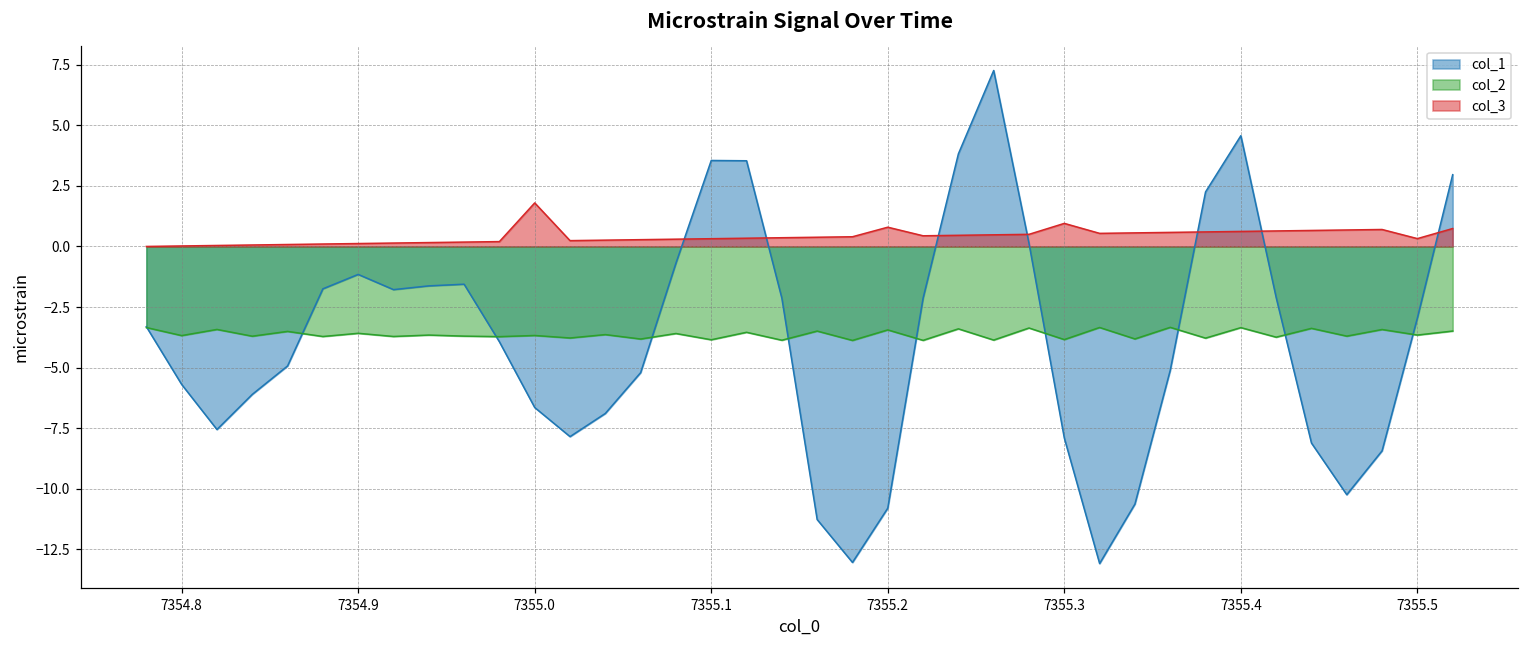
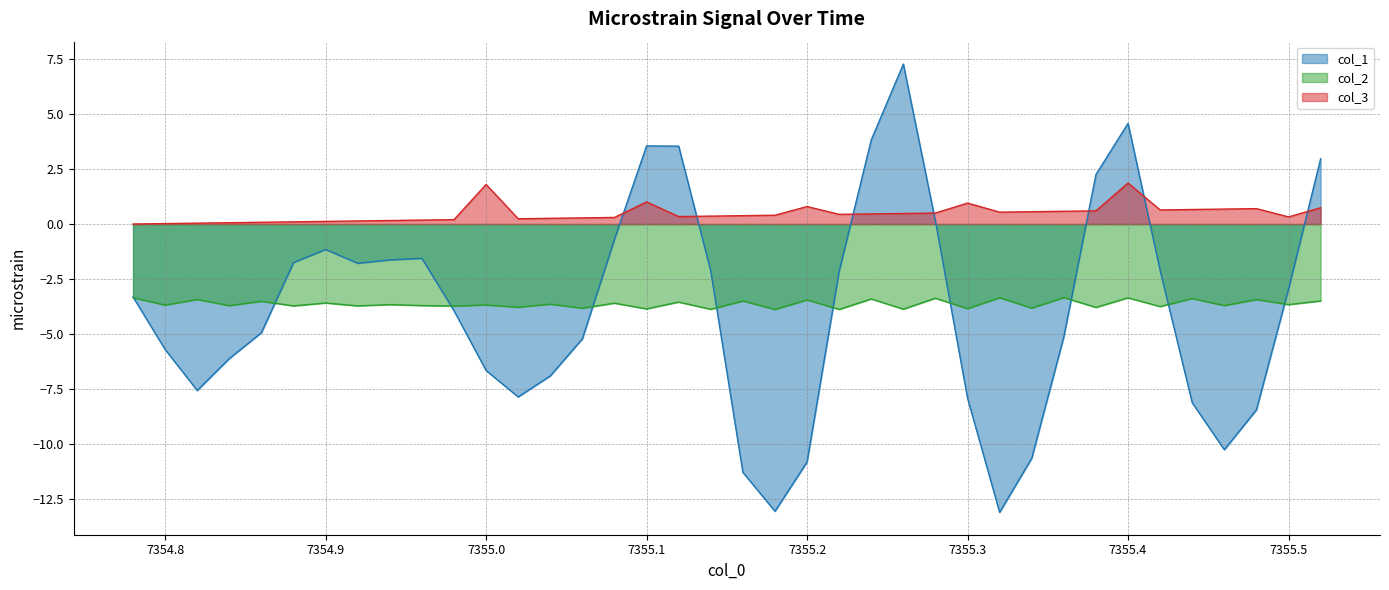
  {
    "col_3": {
      "7354.9": 0.1,
      "7355.0": 1.8,
-     "7355.1": 0.3,
+     "7355.1": 1.0,
      "7355.2": 0.8,
      "7355.3": 1.0,
-     "7355.4": 0.6,
+     "7355.4": 1.9,
      "7355.5": 0.3
    }
  }
